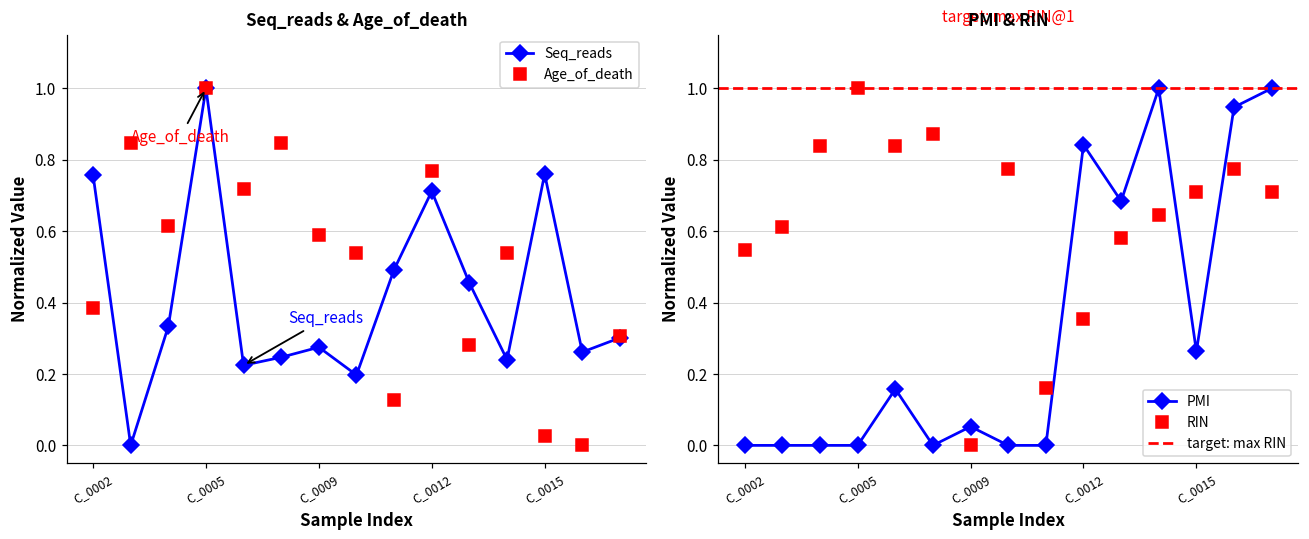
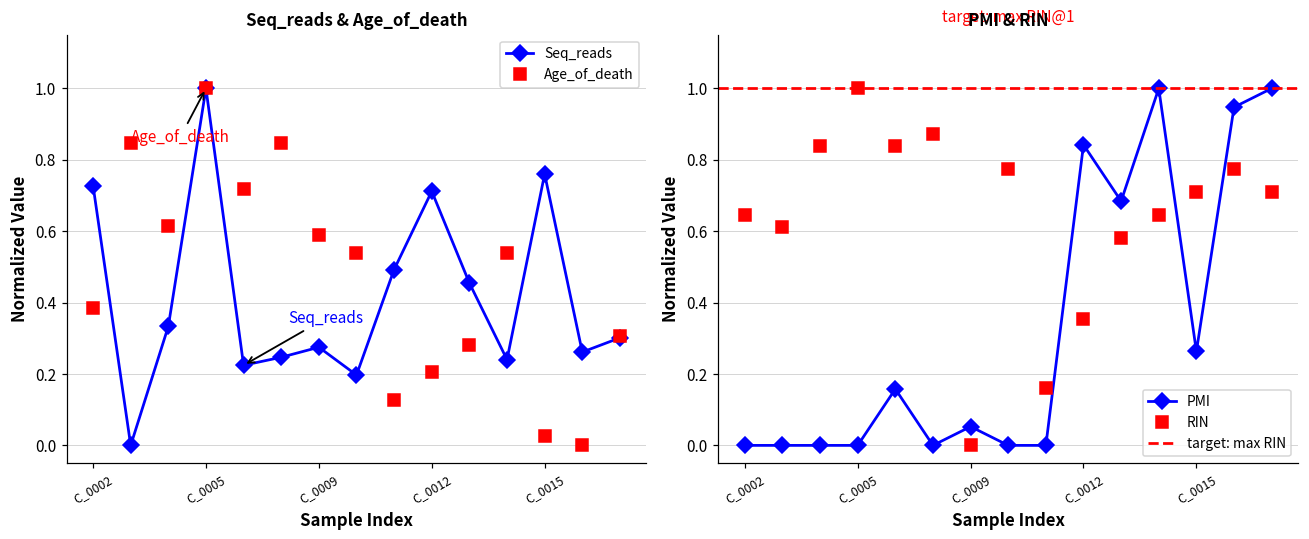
  {
    "Seq_reads & Age_of_death": {
      "Seq_reads": {
-       "C_0002": 0.76,
+       "C_0002": 0.73,
        "C_0009": 0.27,
        "C_0012": 0.71,
        "C_0015": 0.76
      },
      "Age_of_death": {
        "C_0002": 0.38,
        "C_0009": 0.59,
-       "C_0012": 0.77,
+       "C_0012": 0.21,
        "C_0015": 0.03
      }
    },
    "PMI & RIN": {
      "PMI": {
        "C_0002": 0.00,
        "C_0005": 0.00,
        "C_0009": 0.05,
        "C_0012": 0.84,
        "C_0015": 0.26
      },
      "RIN": {
-       "C_0002": 0.55,
+       "C_0002": 0.65,
        "C_0005": 1.00,
        "C_0009": 0.00,
        "C_0012": 0.35,
        "C_0015": 0.71
      }
    }
  }
